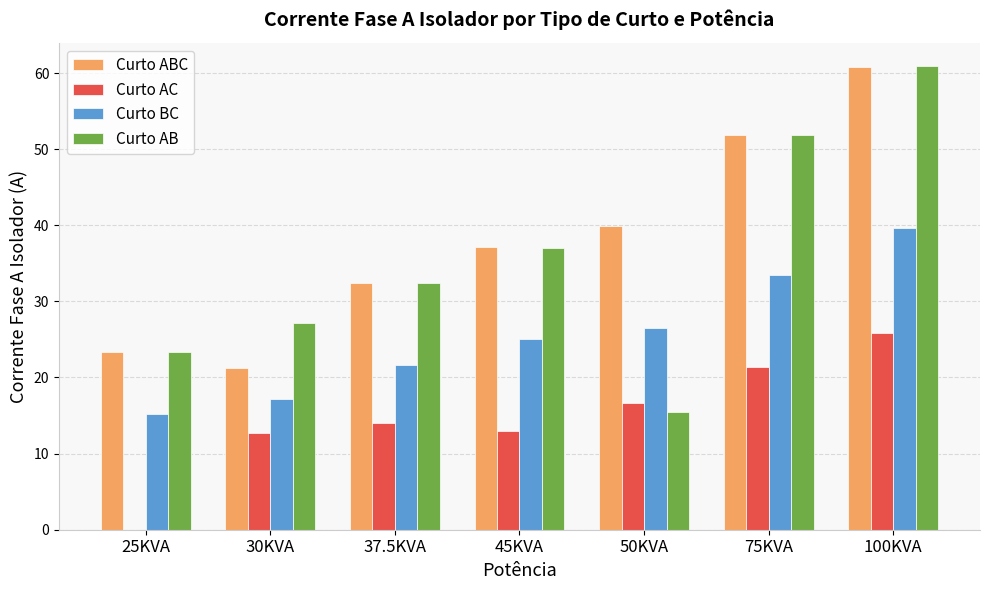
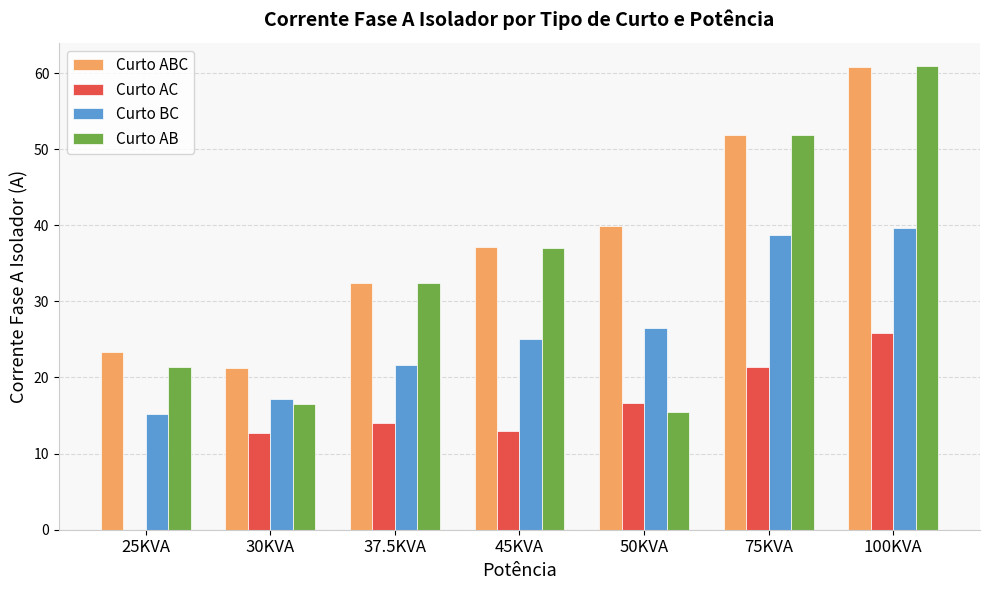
  {
    "Curto ABC": {
      "25KVA": 23,
      "30KVA": 21,
      "37.5KVA": 32,
      "45KVA": 37,
      "50KVA": 40,
      "75KVA": 52,
      "100KVA": 61
    },
    "Curto AC": {
      "25KVA": 0,
      "30KVA": 13,
      "37.5KVA": 14,
      "45KVA": 13,
      "50KVA": 17,
      "75KVA": 21,
      "100KVA": 26
    },
    "Curto BC": {
      "25KVA": 15,
      "30KVA": 17,
      "37.5KVA": 22,
      "45KVA": 25,
      "50KVA": 27,
-     "75KVA": 33,
+     "75KVA": 39,
      "100KVA": 40
    },
    "Curto AB": {
-     "25KVA": 23,
-     "30KVA": 27,
+     "25KVA": 21,
+     "30KVA": 17,
      "37.5KVA": 32,
      "45KVA": 37,
      "50KVA": 16,
      "75KVA": 52,
      "100KVA": 61
    }
  }
